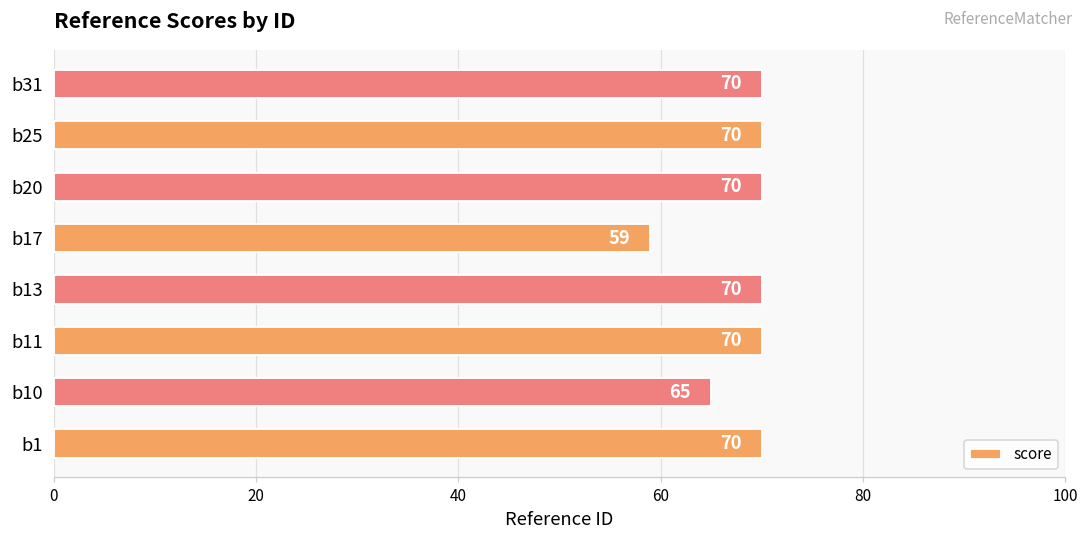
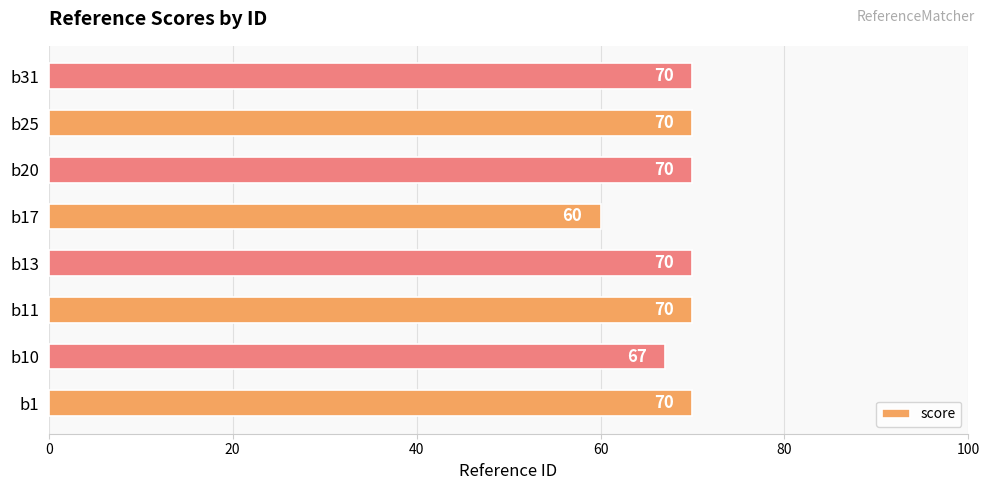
  {
    "b31": 70,
    "b25": 70,
    "b20": 70,
-   "b17": 59,
+   "b17": 60,
    "b13": 70,
    "b11": 70,
-   "b10": 65,
+   "b10": 67,
    "b1": 70
  }
